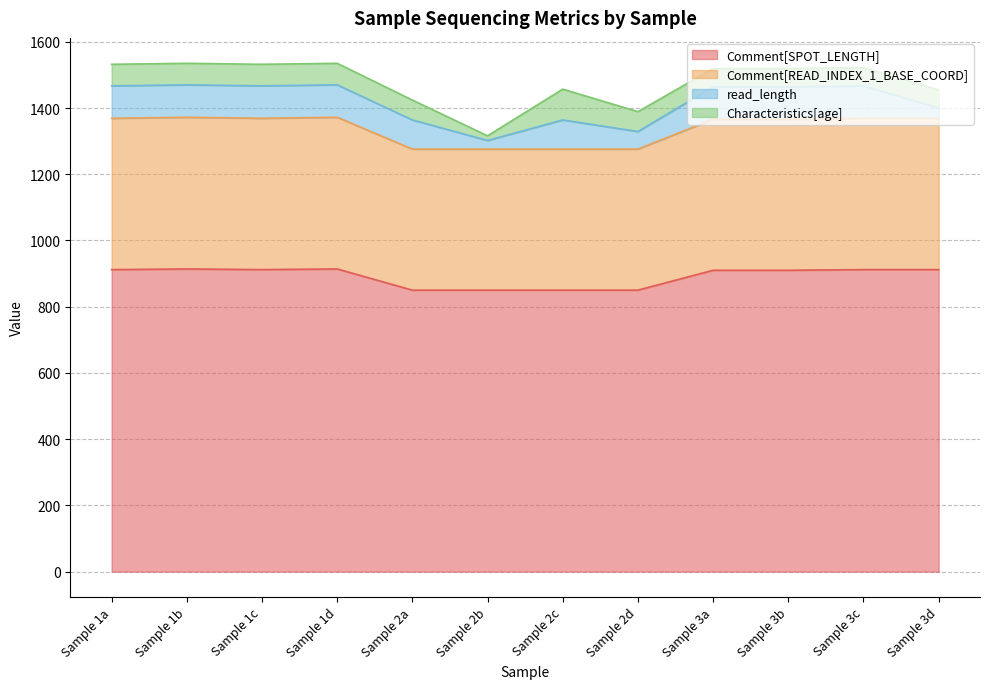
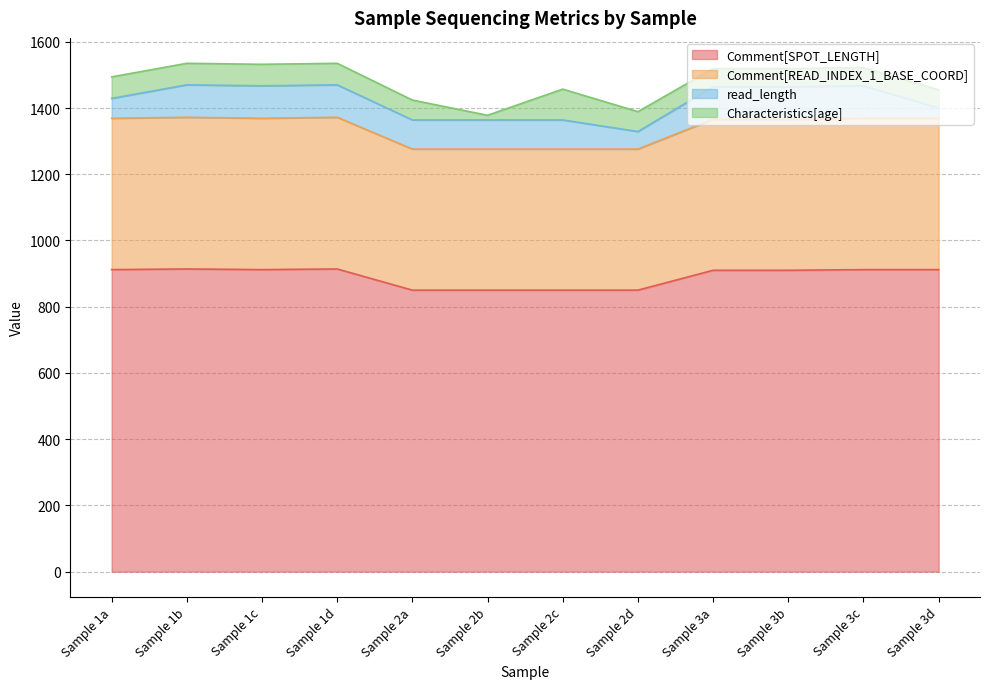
  {
    "read_length": {
-     "Sample 1a": 100,
+     "Sample 1a": 60,
      "Sample 1b": 100,
      "Sample 1c": 100,
      "Sample 1d": 100,
      "Sample 2a": 90,
-     "Sample 2b": 30,
+     "Sample 2b": 90,
      "Sample 2c": 90,
      "Sample 2d": 50
    },
    "Characteristics[age]": {
      "Sample 1a": 70,
      "Sample 1b": 70,
      "Sample 1c": 70,
      "Sample 1d": 70,
      "Sample 2a": 60,
      "Sample 2b": 10,
      "Sample 2c": 90,
      "Sample 2d": 60
    }
  }
